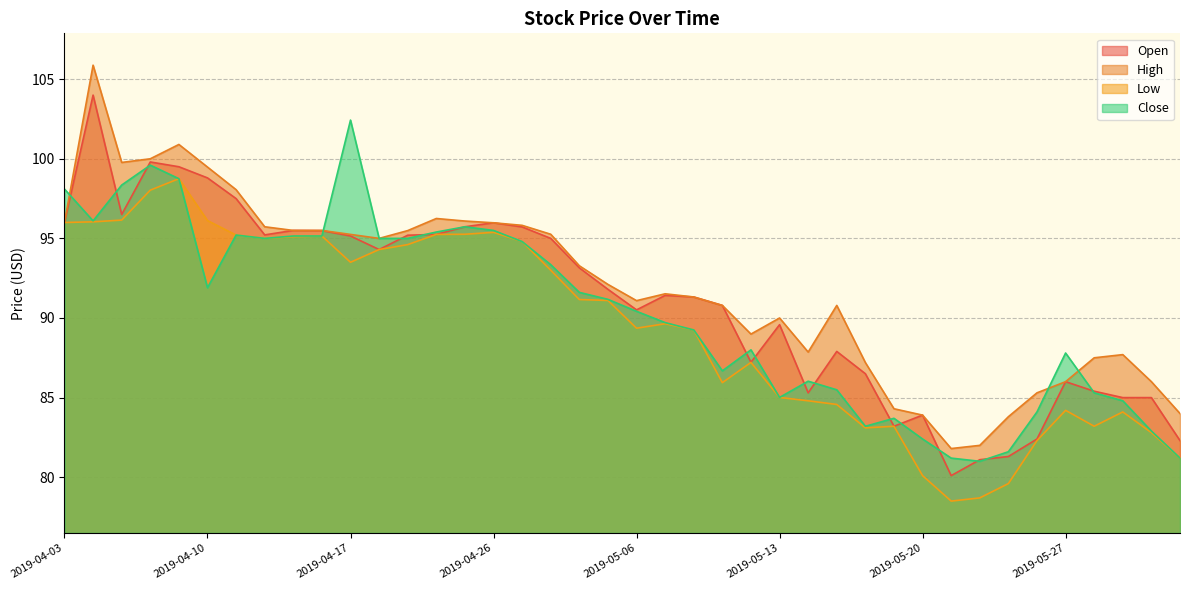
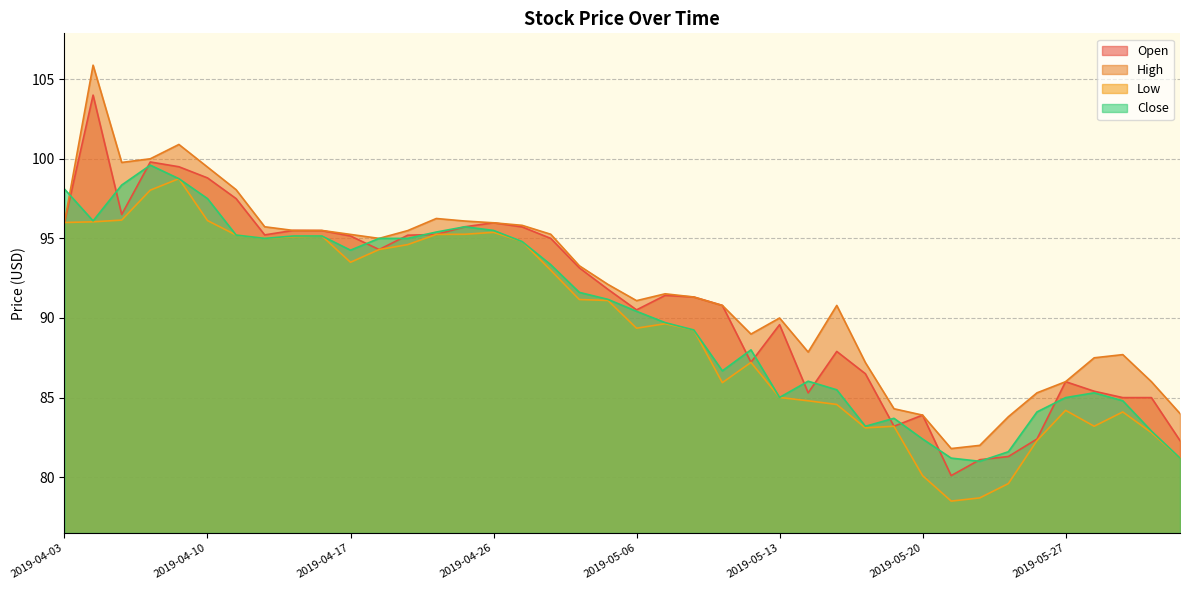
  {
    "Close": {
      "2019-04-03": 98.1,
-     "2019-04-10": 91.9,
-     "2019-04-17": 102.4,
+     "2019-04-10": 97.5,
+     "2019-04-17": 94.3,
      "2019-05-20": 82.4,
-     "2019-05-27": 87.8
+     "2019-05-27": 85.0
    }
  }
